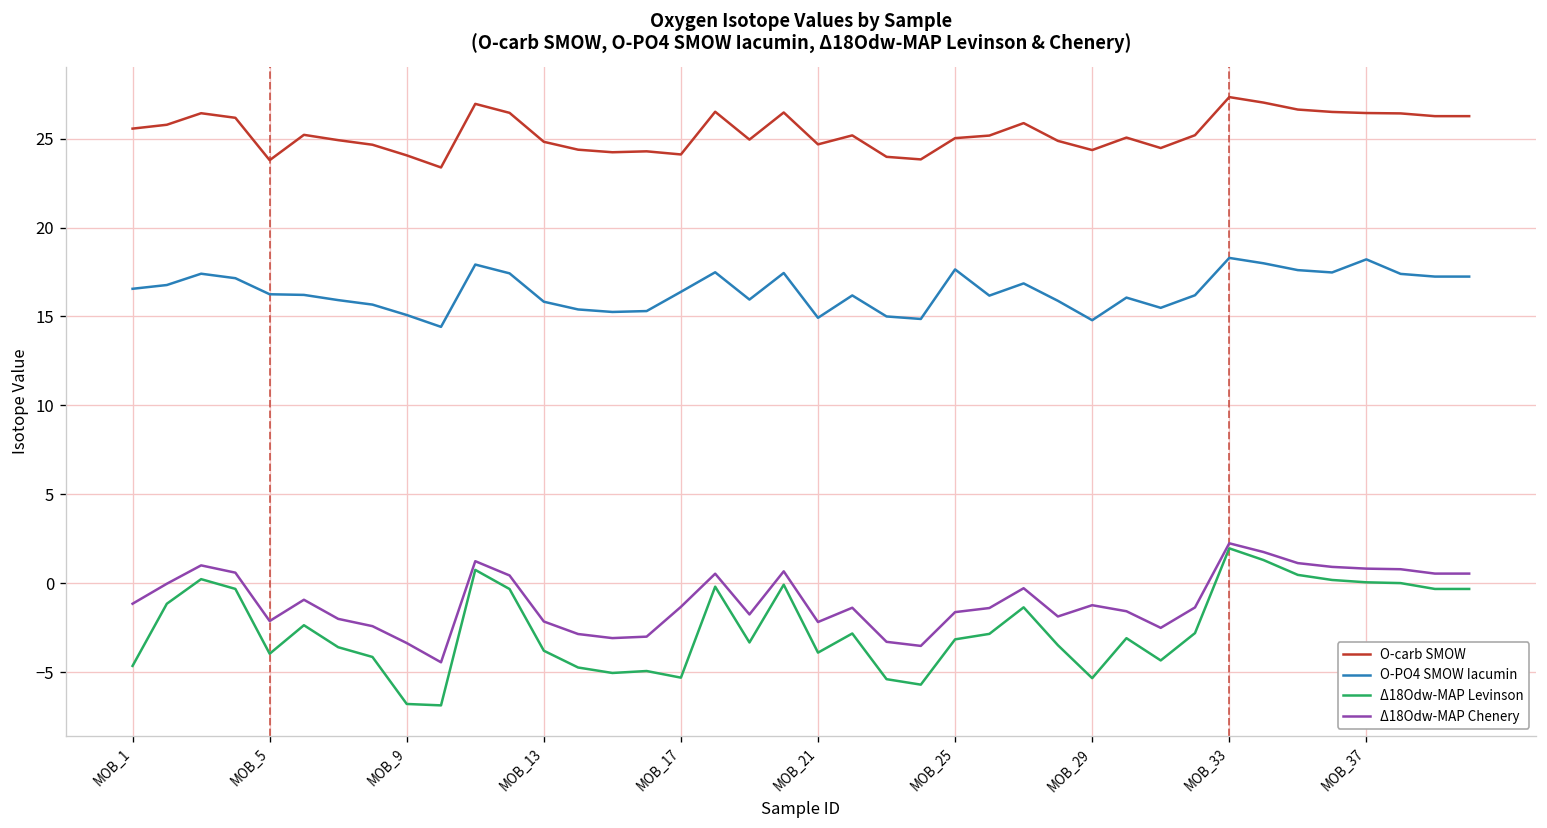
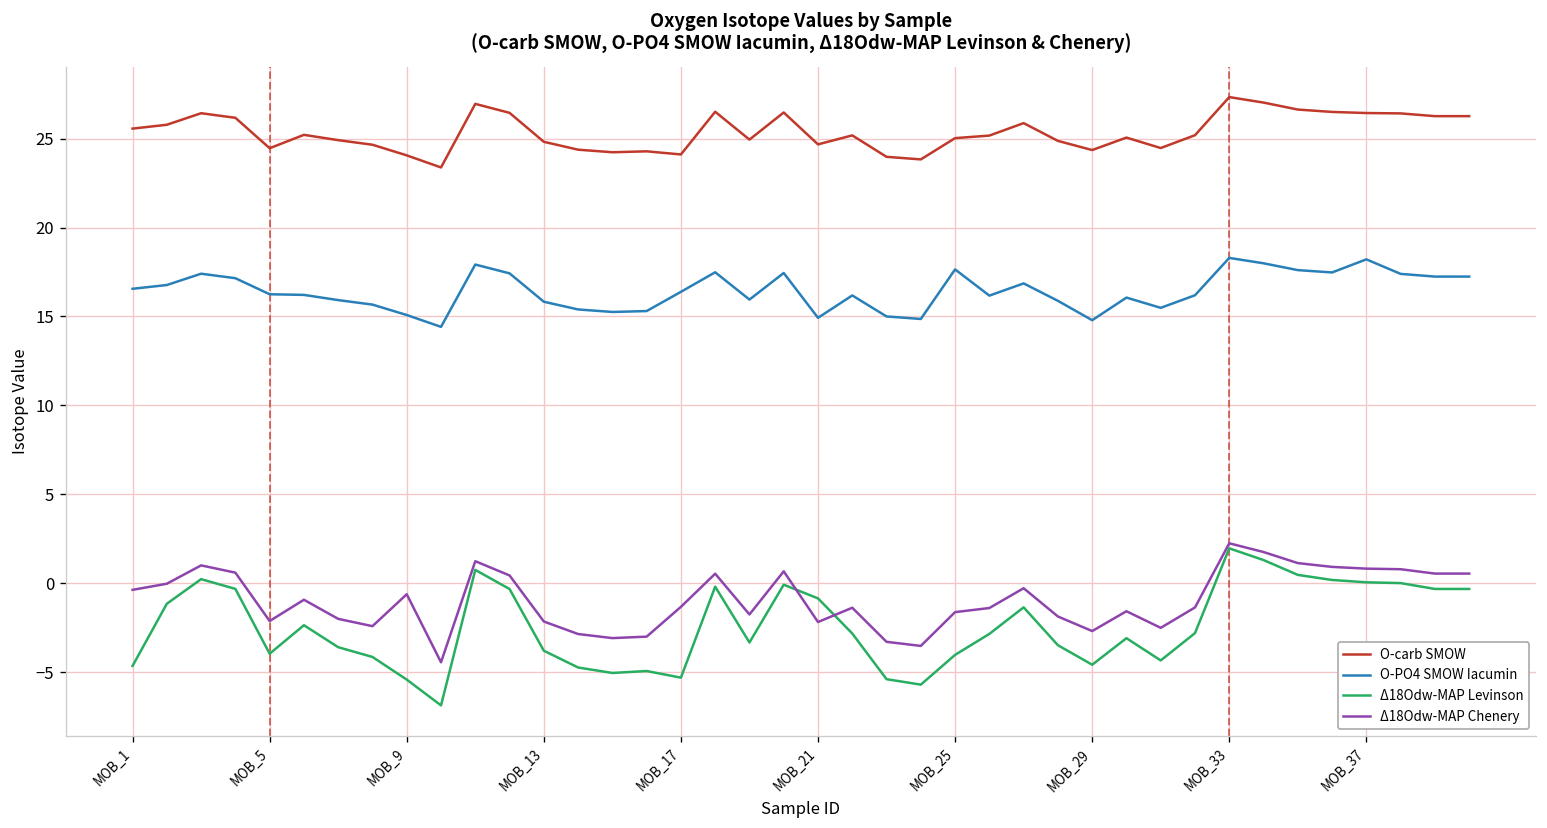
  {
    "O-carb SMOW": {
      "MOB_1": 25.6,
-     "MOB_5": 23.8,
+     "MOB_5": 24.5,
      "MOB_9": 24.1,
      "MOB_13": 24.8,
      "MOB_17": 24.1,
      "MOB_21": 24.7,
      "MOB_25": 25.0,
      "MOB_29": 24.4,
      "MOB_33": 27.3,
      "MOB_37": 26.4
    },
    "O-PO4 SMOW Iacumin": {
      "MOB_1": 16.6,
      "MOB_5": 16.3,
      "MOB_9": 15.1,
      "MOB_13": 15.8,
      "MOB_17": 16.4,
      "MOB_21": 14.9,
      "MOB_25": 17.6,
      "MOB_29": 14.8,
      "MOB_33": 18.3,
      "MOB_37": 18.2
    },
    "Δ18Odw-MAP Levinson": {
      "MOB_1": -4.7,
      "MOB_5": -4.0,
-     "MOB_9": -6.8,
+     "MOB_9": -5.4,
      "MOB_13": -3.8,
      "MOB_17": -5.3,
-     "MOB_21": -3.9,
-     "MOB_25": -3.2,
-     "MOB_29": -5.3,
+     "MOB_21": -0.9,
+     "MOB_25": -4.0,
+     "MOB_29": -4.6,
      "MOB_33": 2.0,
      "MOB_37": 0.0
    },
    "Δ18Odw-MAP Chenery": {
-     "MOB_1": -1.2,
+     "MOB_1": -0.4,
      "MOB_5": -2.1,
-     "MOB_9": -3.4,
+     "MOB_9": -0.6,
      "MOB_13": -2.2,
      "MOB_17": -1.3,
      "MOB_21": -2.2,
      "MOB_25": -1.6,
-     "MOB_29": -1.2,
+     "MOB_29": -2.7,
      "MOB_33": 2.2,
      "MOB_37": 0.8
    }
  }
